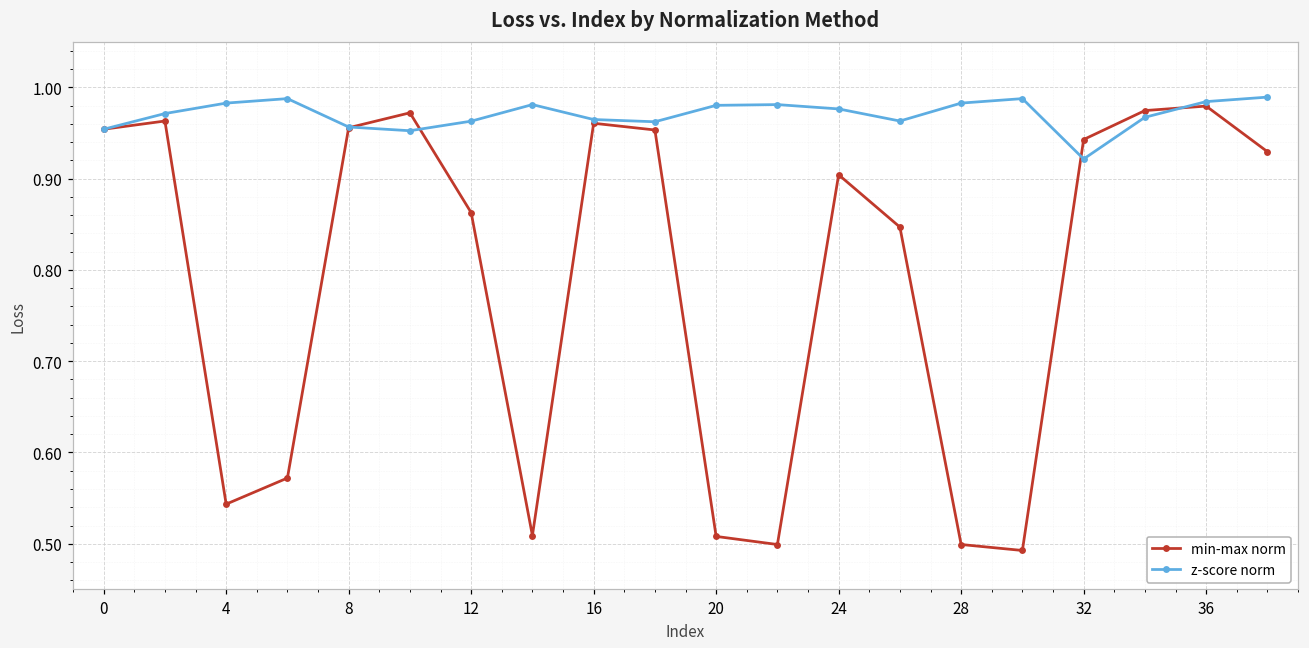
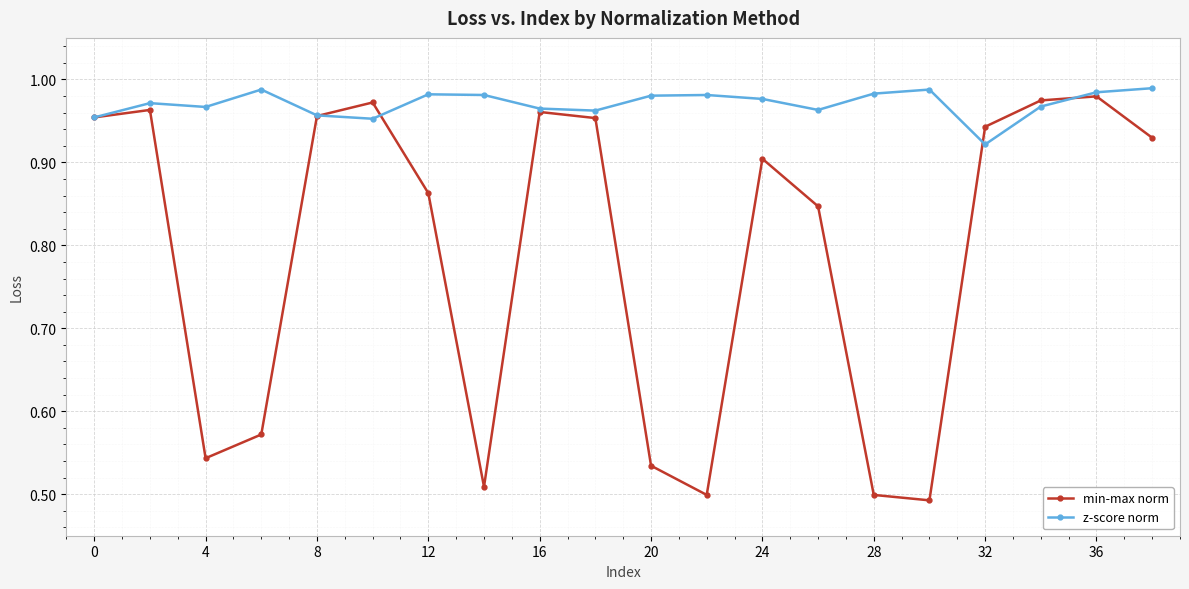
  {
    "min-max norm": {
      "4": 0.54,
      "12": 0.86,
      "16": 0.96,
-     "20": 0.51,
+     "20": 0.53,
      "24": 0.90,
      "28": 0.50,
      "32": 0.94,
      "36": 0.98
    },
    "z-score norm": {
-     "4": 0.98,
-     "12": 0.96,
+     "4": 0.97,
+     "12": 0.98,
      "16": 0.96,
      "20": 0.98,
      "24": 0.98,
      "28": 0.98,
      "32": 0.92,
      "36": 0.98
    }
  }
